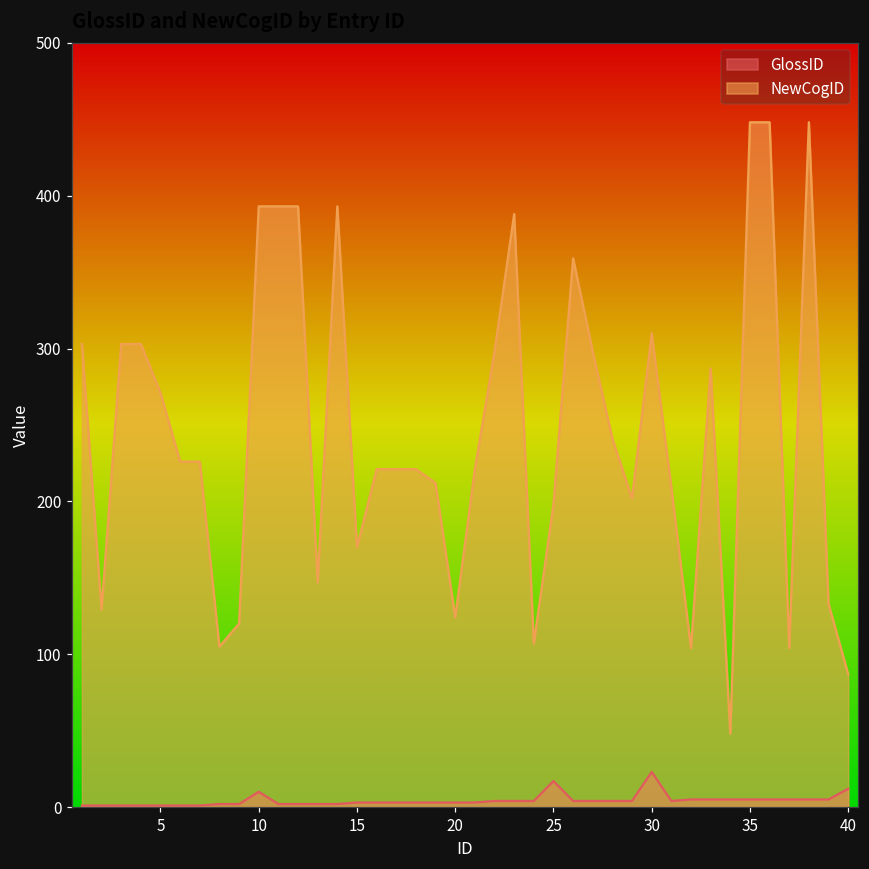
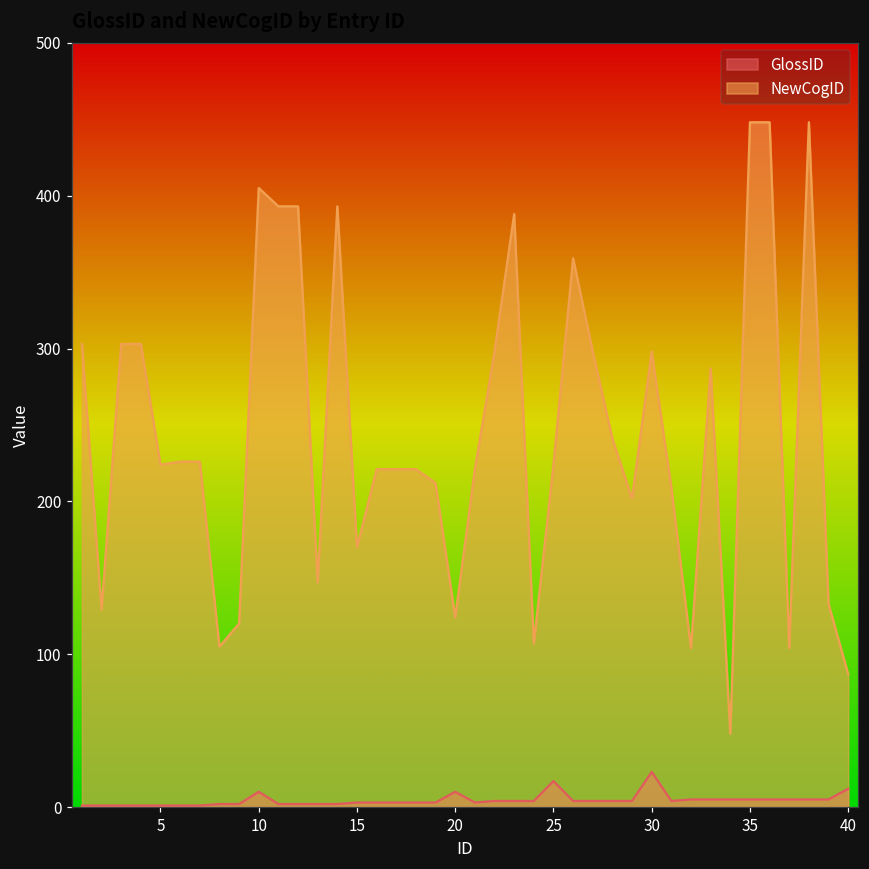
  {
    "GlossID": {
      "5": 1,
      "10": 10,
      "15": 3,
-     "20": 3,
+     "20": 10,
      "25": 17,
      "30": 23,
      "35": 5,
      "40": 12
    },
    "NewCogID": {
-     "5": 271,
-     "10": 393,
+     "5": 224,
+     "10": 405,
      "15": 170,
      "20": 124,
-     "25": 198,
-     "30": 310,
+     "25": 224,
+     "30": 298,
      "35": 448,
      "40": 87
    }
  }
